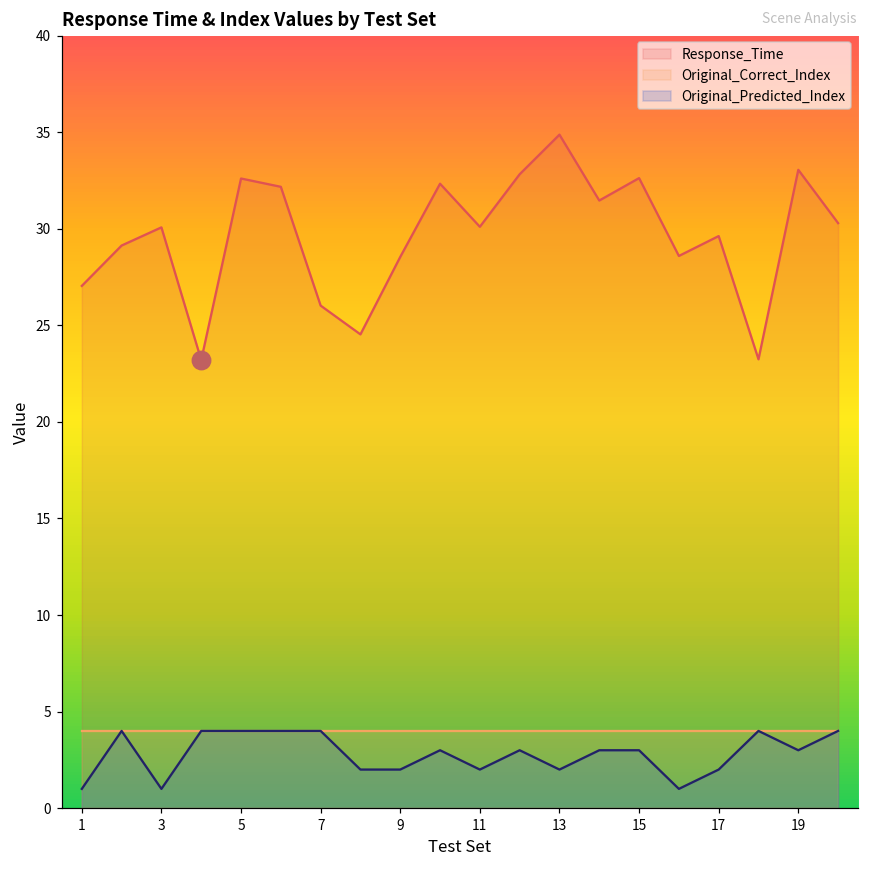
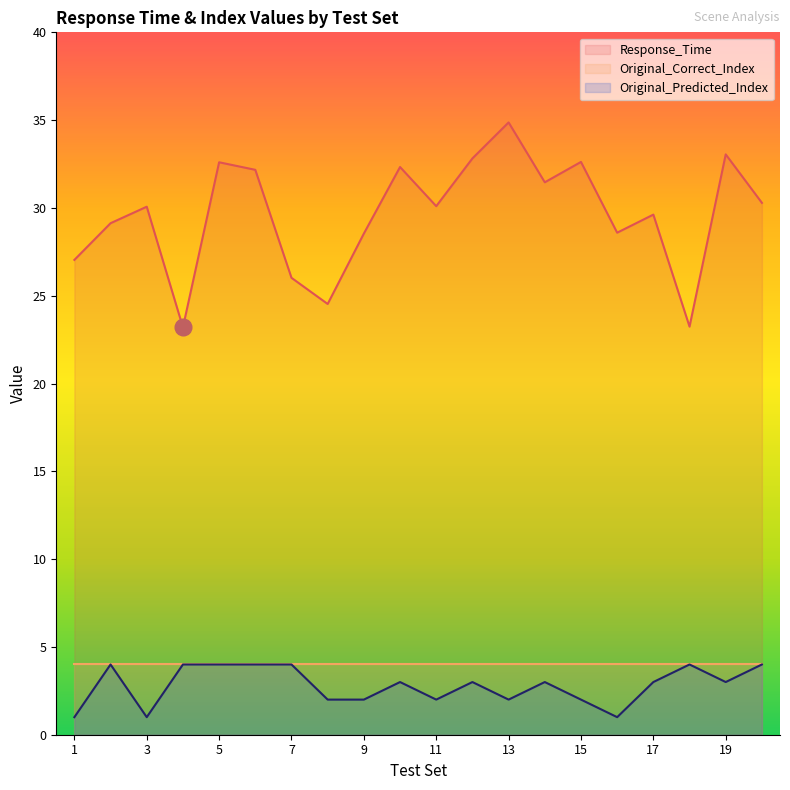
  {
    "Original_Predicted_Index": {
      "1": 1,
      "3": 1,
      "9": 2,
      "11": 2,
      "13": 2,
-     "15": 3,
-     "17": 2,
+     "15": 2,
+     "17": 3,
      "19": 3
    }
  }
